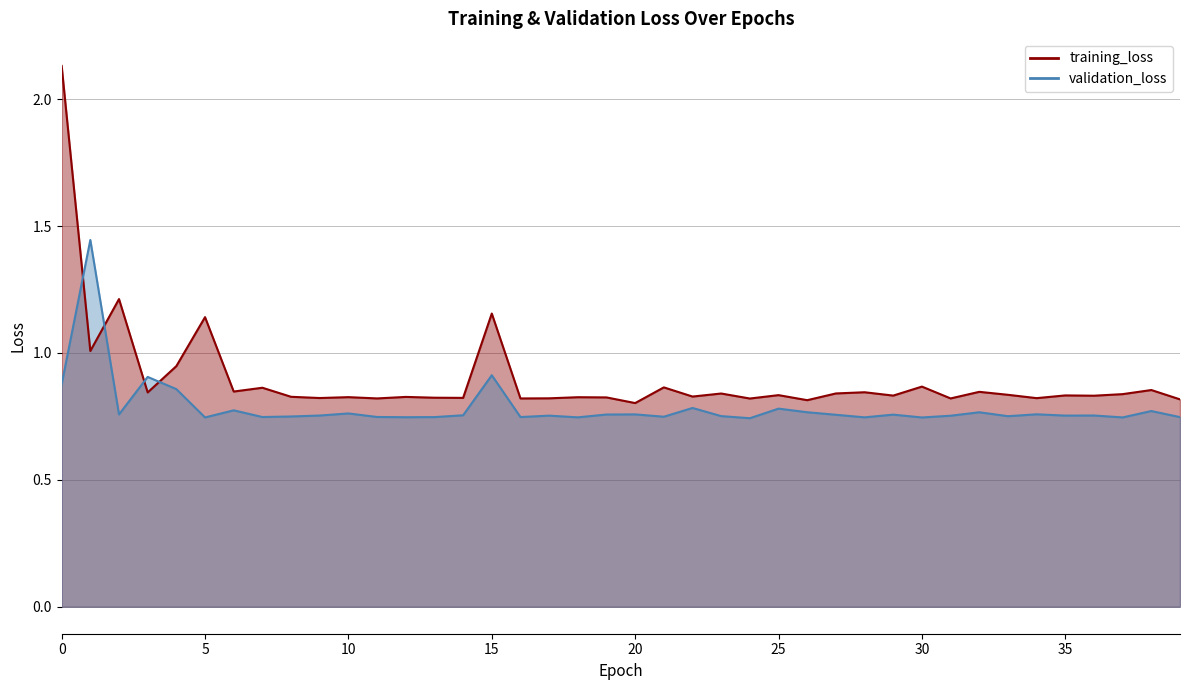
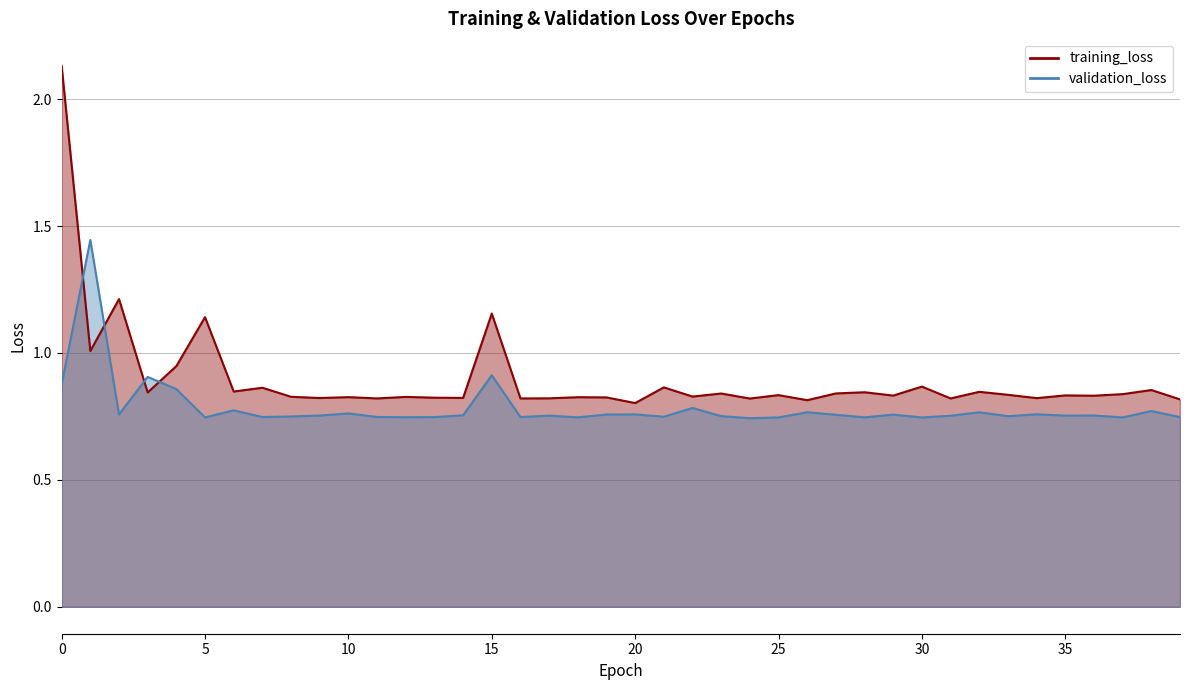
  {
    "training_loss": {
      "0": 2.13,
      "5": 1.14,
      "10": 0.83,
      "15": 1.16,
      "20": 0.80,
      "25": 0.83,
      "30": 0.87,
      "35": 0.83
    },
    "validation_loss": {
      "0": 0.88,
      "5": 0.75,
      "10": 0.76,
      "15": 0.91,
      "20": 0.76,
-     "25": 0.78,
+     "25": 0.75,
      "30": 0.75,
      "35": 0.75
    }
  }
